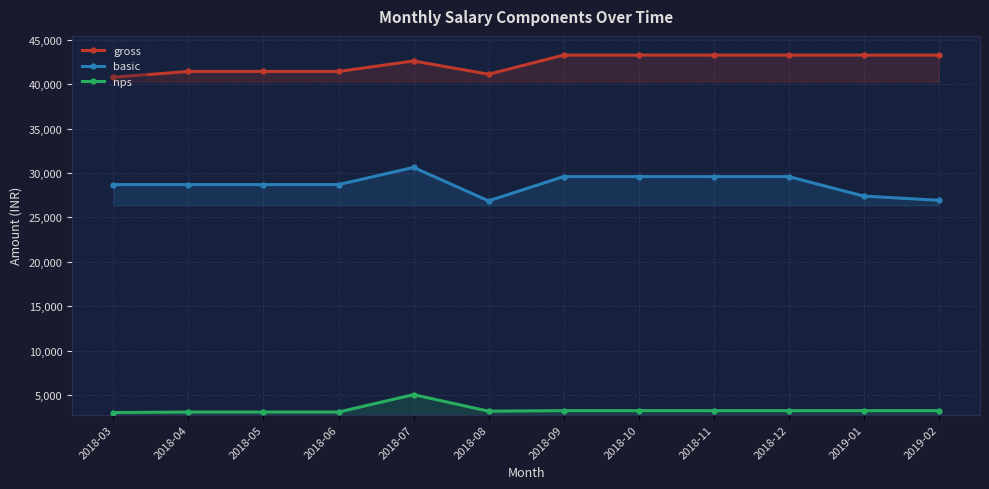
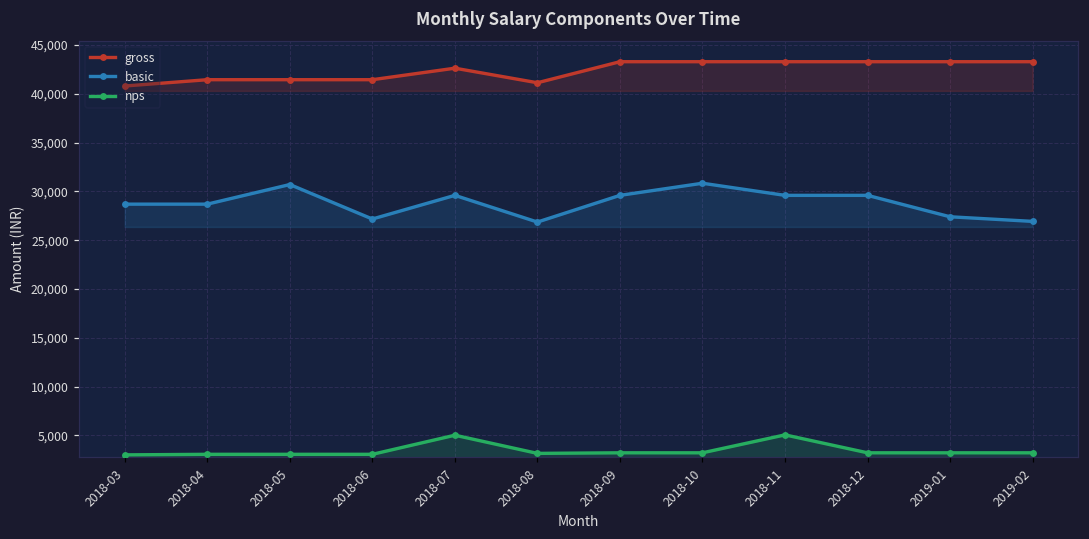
  {
    "gross": {
      "2018-04": "41,000",
      "2018-05": "41,000",
      "2018-06": "41,000",
      "2018-07": "43,000",
      "2018-08": "41,000",
      "2018-09": "43,000",
      "2018-10": "43,000",
      "2018-11": "43,000",
      "2018-12": "43,000",
      "2019-01": "43,000",
      "2019-02": "43,000"
    },
    "basic": {
      "2018-03": "29,000",
      "2018-04": "29,000",
-     "2018-05": "29,000",
-     "2018-06": "29,000",
-     "2018-07": "31,000",
+     "2018-05": "31,000",
+     "2018-06": "27,000",
+     "2018-07": "30,000",
      "2018-08": "27,000",
      "2018-09": "30,000",
-     "2018-10": "30,000",
+     "2018-10": "31,000",
      "2018-11": "30,000",
      "2018-12": "30,000",
      "2019-01": "27,000",
      "2019-02": "27,000"
    },
    "nps": {
      "2018-03": "3,000",
      "2018-04": "3,000",
      "2018-05": "3,000",
      "2018-06": "3,000",
      "2018-07": "5,000",
      "2018-08": "3,000",
      "2018-09": "3,000",
      "2018-10": "3,000",
-     "2018-11": "3,000",
+     "2018-11": "5,000",
      "2018-12": "3,000",
      "2019-01": "3,000",
      "2019-02": "3,000"
    }
  }
